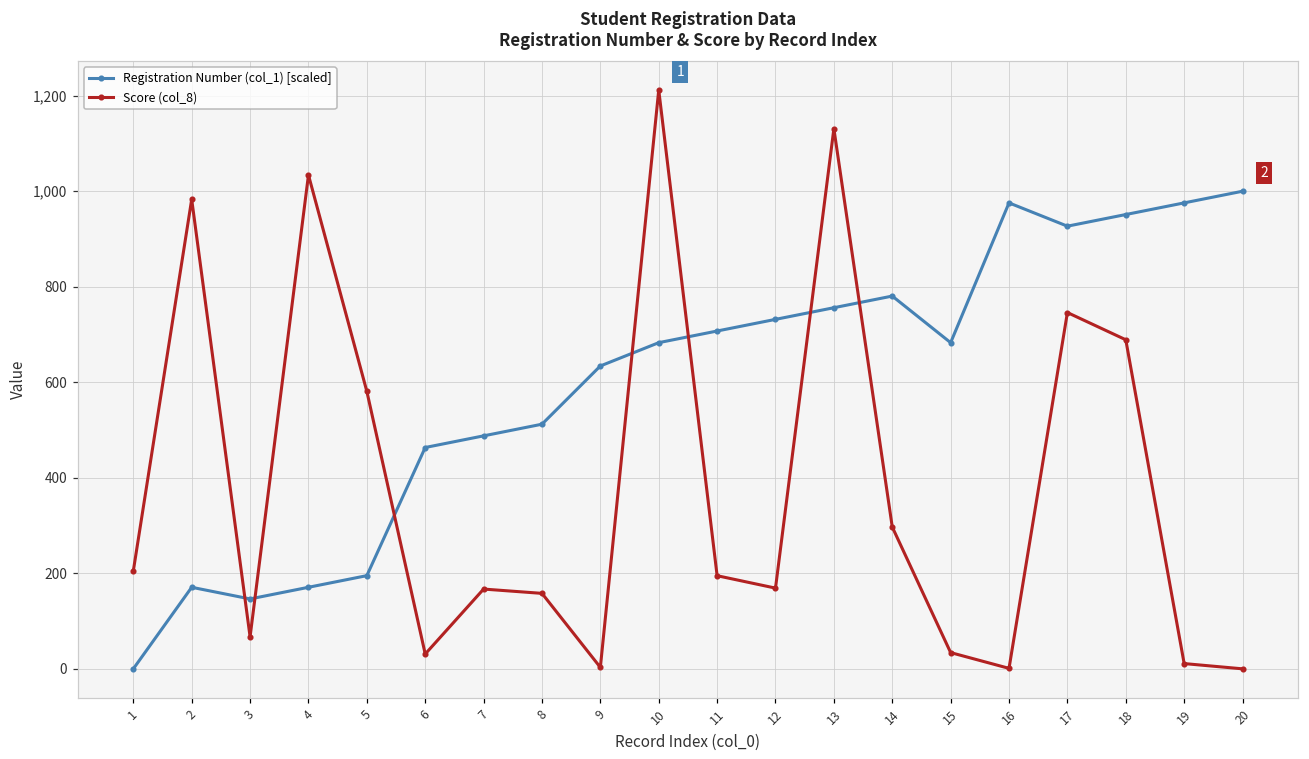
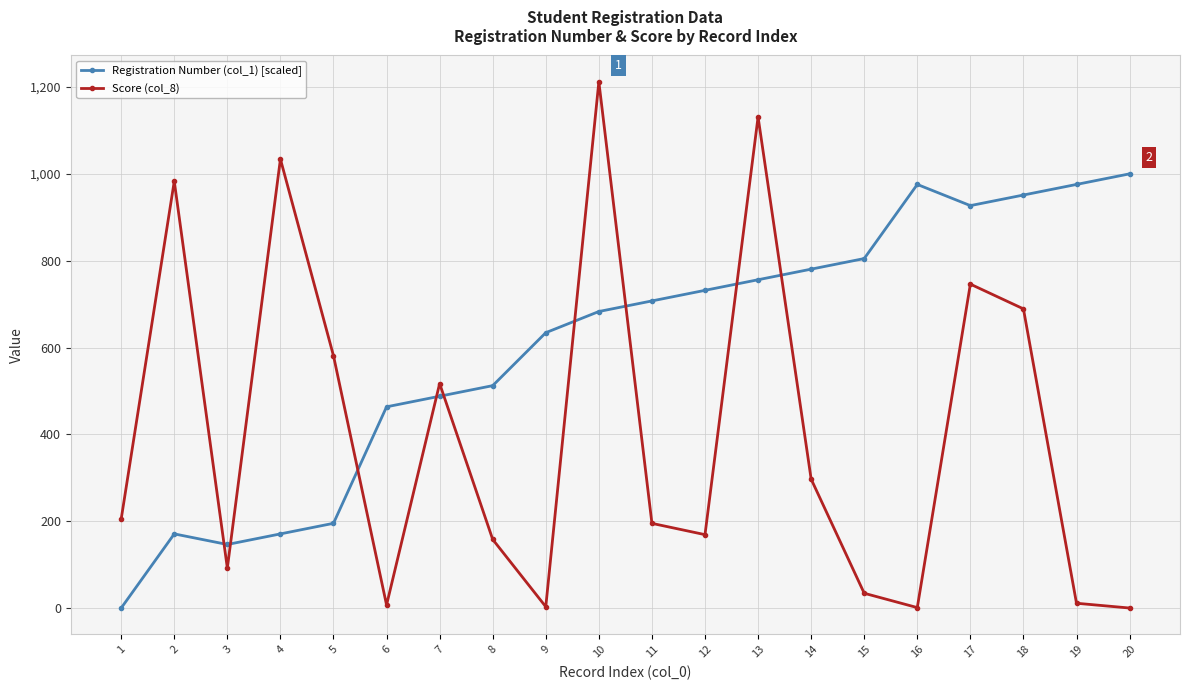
  {
    "Registration Number (col_1) [scaled]": {
      "1": "0",
      "2": "170",
      "3": "150",
      "4": "170",
      "5": "200",
      "6": "460",
      "7": "490",
      "8": "510",
      "9": "630",
      "10": "680",
      "11": "710",
      "12": "730",
      "13": "760",
      "14": "780",
-     "15": "680",
+     "15": "800",
      "16": "980",
      "17": "930",
      "18": "950",
      "19": "980"
    },
    "Score (col_8)": {
      "1": "210",
      "2": "980",
-     "3": "70",
+     "3": "90",
      "4": "1,030",
      "5": "580",
-     "6": "30",
-     "7": "170",
+     "6": "10",
+     "7": "520",
      "8": "160",
      "9": "0",
      "11": "200",
      "12": "170",
      "13": "1,130",
      "14": "300",
      "15": "30",
      "16": "0",
      "17": "750",
      "18": "690",
      "19": "10",
      "20": "0"
    }
  }
